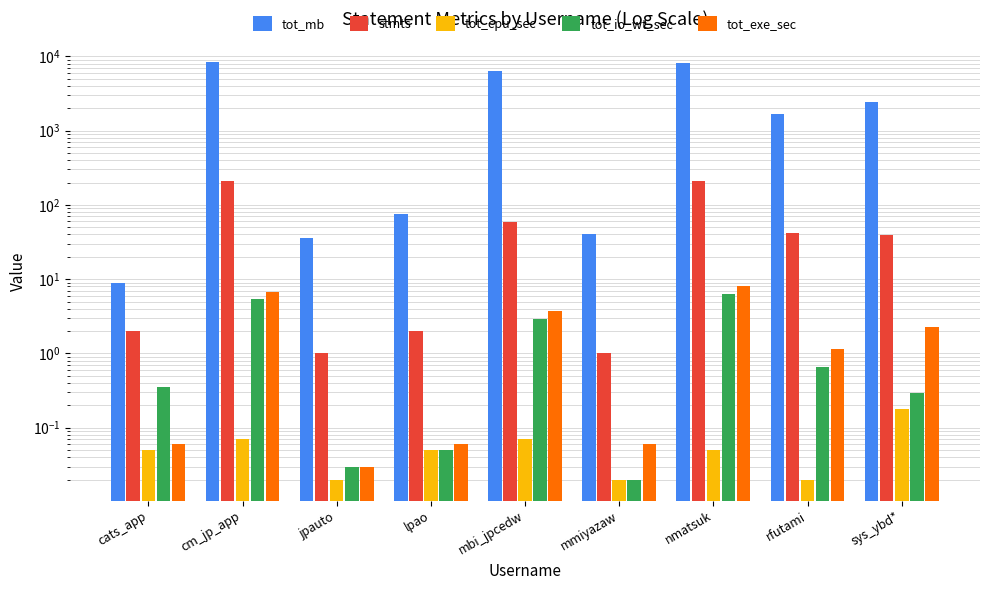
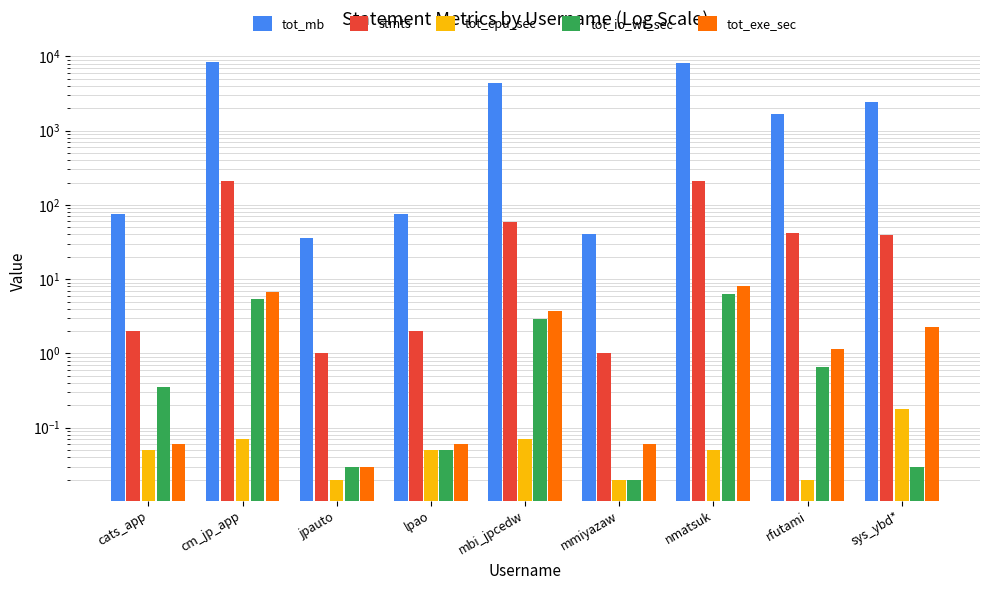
  {
    "tot_mb": {
-     "cats_app": 9,
+     "cats_app": 80,
      "cm_jp_app": 8000,
      "jpauto": 40,
      "lpao": 80,
-     "mbi_jpcedw": 6000,
+     "mbi_jpcedw": 4000,
      "mmiyazaw": 40,
      "nmatsuk": 8000,
      "rfutami": 1700,
      "sys_ybd*": 2500
    },
    "stmts": {
      "cats_app": 2.0,
      "cm_jp_app": 210,
      "jpauto": 1.0,
      "lpao": 2.0,
      "mbi_jpcedw": 60,
      "mmiyazaw": 1.0,
      "nmatsuk": 210,
      "rfutami": 40,
      "sys_ybd*": 40
    },
    "tot_cpu_sec": {
      "cats_app": 0.05,
      "cm_jp_app": 0.07,
      "jpauto": 0.02,
      "lpao": 0.05,
      "mbi_jpcedw": 0.07,
      "mmiyazaw": 0.02,
      "nmatsuk": 0.05,
      "rfutami": 0.02,
      "sys_ybd*": 0.18
    },
    "tot_io_wt_sec": {
      "cats_app": 0.4,
      "cm_jp_app": 5,
      "jpauto": 0.03,
      "lpao": 0.05,
      "mbi_jpcedw": 2.9,
      "mmiyazaw": 0.02,
      "nmatsuk": 6,
      "rfutami": 0.7,
-     "sys_ybd*": 0.29
+     "sys_ybd*": 0.03
    },
    "tot_exe_sec": {
      "cats_app": 0.06,
      "cm_jp_app": 7,
      "jpauto": 0.03,
      "lpao": 0.06,
      "mbi_jpcedw": 4,
      "mmiyazaw": 0.06,
      "nmatsuk": 8,
      "rfutami": 1.2,
      "sys_ybd*": 2.3
    }
  }
